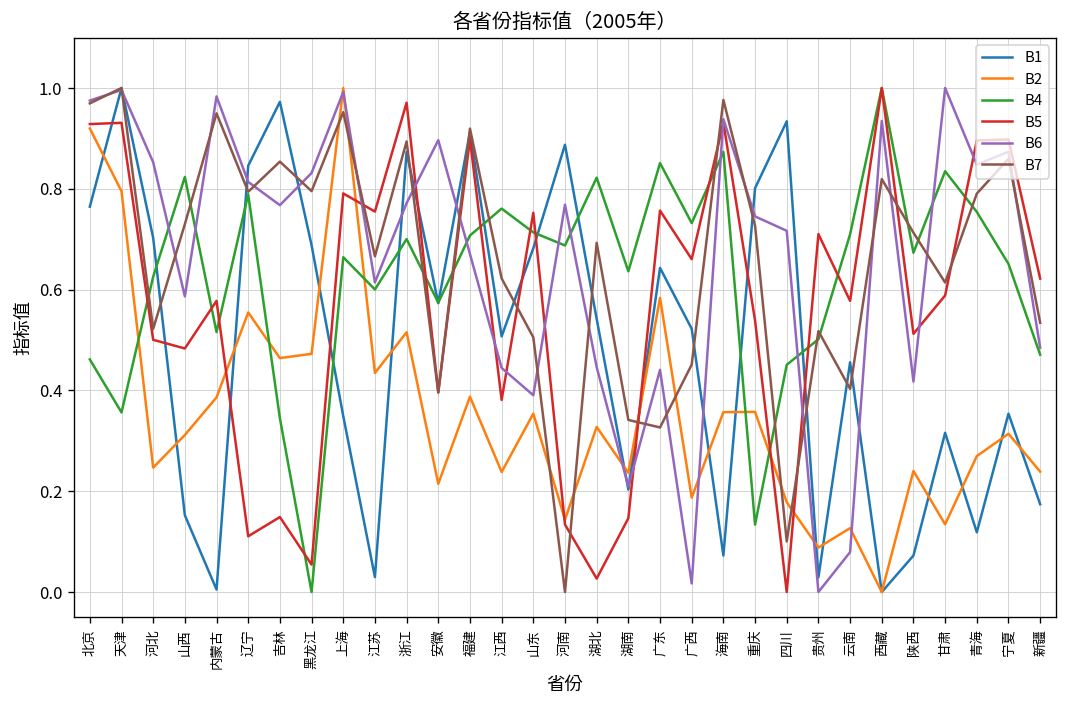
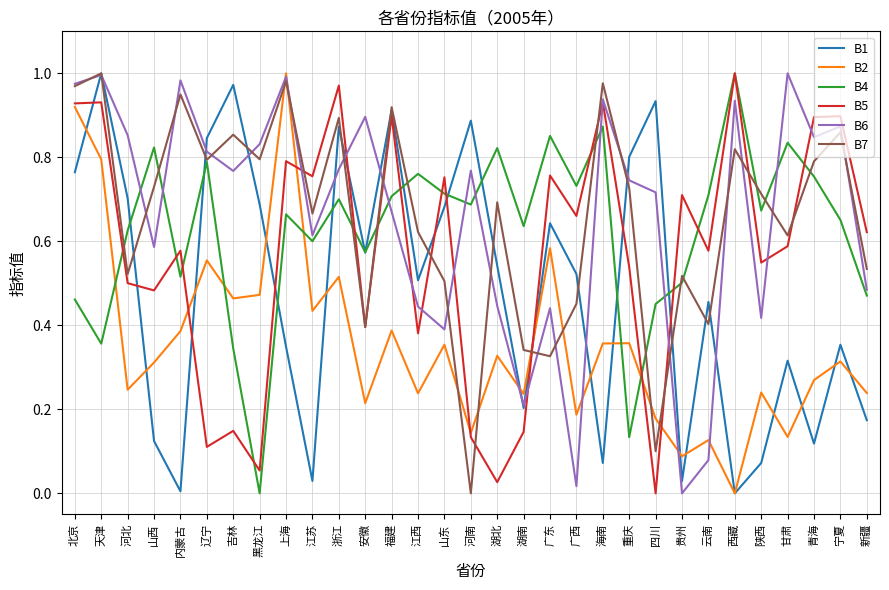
  {
    "B1": {
      "北京": 0.76,
      "河北": 0.70,
-     "山西": 0.15,
+     "山西": 0.12,
      "内蒙古": 0.00,
      "辽宁": 0.85,
      "吉林": 0.97,
      "黑龙江": 0.69,
      "上海": 0.35,
      "江苏": 0.03,
      "浙江": 0.87,
      "福建": 0.91,
      "江西": 0.51,
      "山东": 0.68,
      "河南": 0.89,
      "湖北": 0.54,
      "湖南": 0.20,
      "广东": 0.64,
      "广西": 0.52,
      "海南": 0.07,
      "重庆": 0.80,
      "四川": 0.93,
      "贵州": 0.03,
      "云南": 0.46,
      "陕西": 0.07,
      "甘肃": 0.32,
      "青海": 0.12,
      "宁夏": 0.35,
      "新疆": 0.17
    },
    "B2": {
      "北京": 0.92,
      "天津": 0.80,
      "河北": 0.25,
      "山西": 0.31,
      "内蒙古": 0.39,
      "辽宁": 0.55,
      "吉林": 0.46,
      "黑龙江": 0.47,
      "上海": 1.00,
      "江苏": 0.43,
      "浙江": 0.52,
      "安徽": 0.21,
      "福建": 0.39,
      "江西": 0.24,
      "山东": 0.35,
      "河南": 0.14,
      "湖北": 0.33,
      "湖南": 0.24,
      "广东": 0.58,
      "广西": 0.19,
      "海南": 0.36,
      "重庆": 0.36,
      "四川": 0.18,
      "贵州": 0.09,
      "云南": 0.13,
      "陕西": 0.24,
      "甘肃": 0.13,
      "青海": 0.27,
      "宁夏": 0.31,
      "新疆": 0.24
    },
    "B4": {
      "北京": 0.46,
      "天津": 0.36,
      "河北": 0.63,
      "山西": 0.82,
      "内蒙古": 0.52,
      "吉林": 0.34,
      "黑龙江": 0.00,
      "上海": 0.66,
      "江苏": 0.60,
      "浙江": 0.70,
      "福建": 0.71,
      "江西": 0.76,
      "山东": 0.71,
      "河南": 0.69,
      "湖北": 0.82,
      "湖南": 0.64,
      "广东": 0.85,
      "广西": 0.73,
      "海南": 0.87,
      "重庆": 0.13,
      "四川": 0.45,
      "贵州": 0.50,
      "云南": 0.71,
      "陕西": 0.67,
      "甘肃": 0.83,
      "青海": 0.75,
      "宁夏": 0.65,
      "新疆": 0.47
    },
    "B5": {
      "北京": 0.93,
      "天津": 0.93,
      "河北": 0.50,
      "山西": 0.48,
      "内蒙古": 0.58,
      "辽宁": 0.11,
      "吉林": 0.15,
      "黑龙江": 0.05,
      "上海": 0.79,
      "江苏": 0.75,
      "浙江": 0.97,
      "福建": 0.90,
      "江西": 0.38,
      "山东": 0.75,
      "河南": 0.13,
      "湖北": 0.03,
      "湖南": 0.15,
      "广东": 0.76,
      "广西": 0.66,
      "海南": 0.93,
      "重庆": 0.54,
      "四川": 0.00,
      "贵州": 0.71,
      "云南": 0.58,
-     "陕西": 0.51,
+     "陕西": 0.55,
      "甘肃": 0.59,
      "新疆": 0.62
    },
    "B6": {
      "河北": 0.85,
      "山西": 0.59,
      "内蒙古": 0.98,
      "辽宁": 0.81,
      "吉林": 0.77,
      "黑龙江": 0.83,
      "上海": 0.99,
      "江苏": 0.61,
      "浙江": 0.77,
      "安徽": 0.90,
      "福建": 0.67,
      "江西": 0.44,
      "山东": 0.39,
      "河南": 0.77,
      "湖北": 0.45,
      "湖南": 0.21,
      "广东": 0.44,
      "广西": 0.02,
      "海南": 0.94,
      "重庆": 0.75,
      "四川": 0.72,
      "贵州": 0.00,
      "云南": 0.08,
      "西藏": 0.93,
      "陕西": 0.42,
      "甘肃": 1.00,
      "新疆": 0.48
    },
    "B7": {
      "河北": 0.52,
      "山西": 0.73,
      "内蒙古": 0.95,
      "吉林": 0.85,
      "黑龙江": 0.80,
-     "上海": 0.95,
+     "上海": 0.98,
      "江苏": 0.67,
      "浙江": 0.89,
      "福建": 0.92,
      "江西": 0.62,
      "山东": 0.51,
      "河南": 0.00,
      "湖北": 0.69,
      "湖南": 0.34,
      "广东": 0.33,
      "广西": 0.45,
      "海南": 0.98,
      "重庆": 0.73,
      "四川": 0.10,
      "贵州": 0.52,
      "云南": 0.40,
      "西藏": 0.82,
      "陕西": 0.71,
      "甘肃": 0.61,
      "青海": 0.79,
      "新疆": 0.53
    }
  }
